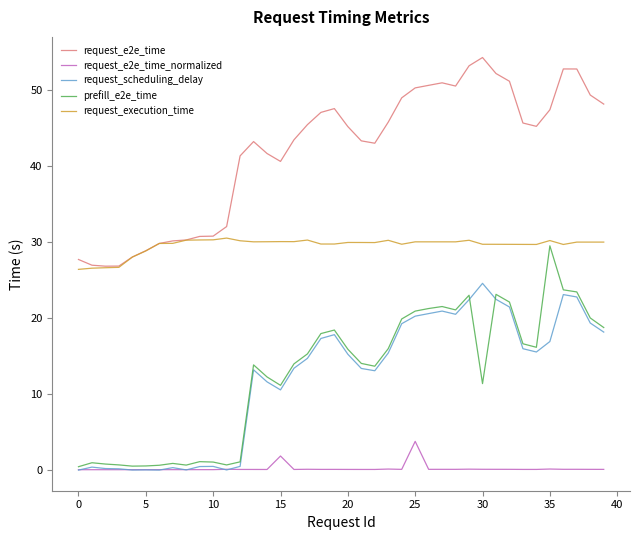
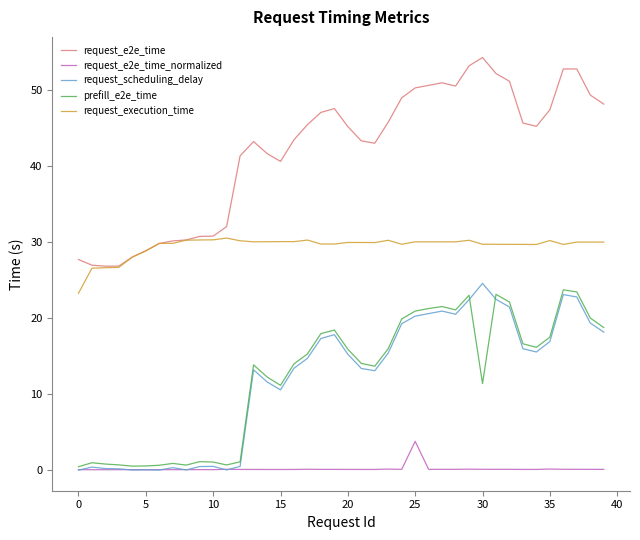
  {
    "request_e2e_time": {
      "0": 28,
      "10": 31,
      "15": 41,
      "20": 45,
      "25": 50,
      "30": 54,
      "35": 47
    },
    "request_e2e_time_normalized": {
      "10": 0,
-     "15": 2,
+     "15": 0,
      "20": 0,
      "25": 4,
      "30": 0,
      "35": 0
    },
    "request_scheduling_delay": {
      "10": 0,
      "15": 11,
      "20": 15,
      "25": 20,
      "30": 25,
      "35": 17
    },
    "prefill_e2e_time": {
      "0": 0,
      "5": 1,
      "10": 1,
      "15": 11,
      "20": 16,
      "25": 21,
      "30": 11,
-     "35": 29
+     "35": 17
    },
    "request_execution_time": {
-     "0": 26,
+     "0": 23,
      "10": 30,
      "15": 30,
      "20": 30,
      "25": 30,
      "30": 30,
      "35": 30
    }
  }
